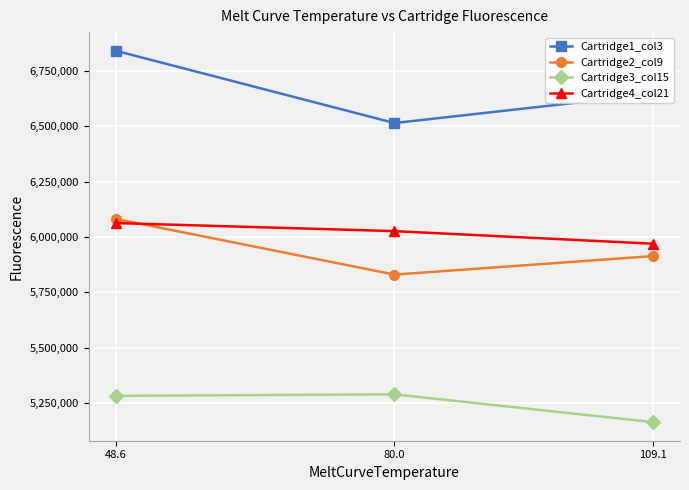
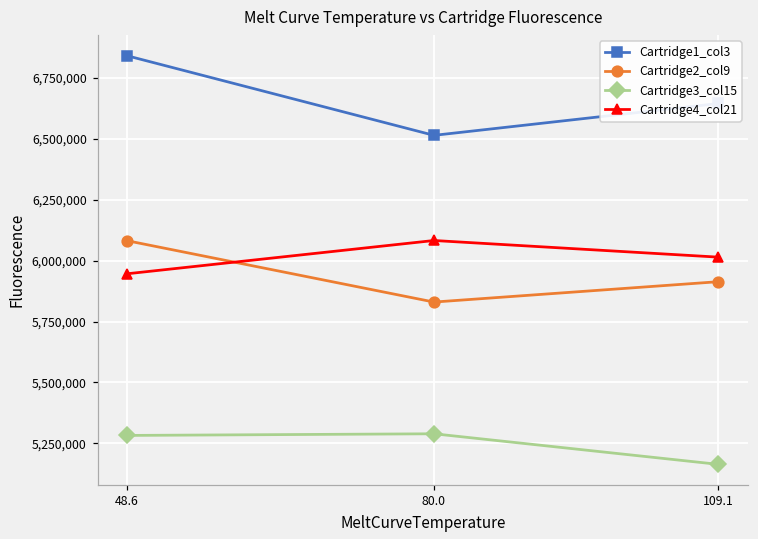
  {
    "Cartridge1_col3": {
      "48.6": "6,840,000",
      "80.0": "6,510,000"
    },
    "Cartridge2_col9": {
      "48.6": "6,080,000",
      "80.0": "5,830,000",
      "109.1": "5,910,000"
    },
    "Cartridge3_col15": {
      "48.6": "5,280,000",
      "80.0": "5,290,000",
      "109.1": "5,160,000"
    },
    "Cartridge4_col21": {
-     "48.6": "6,060,000",
-     "80.0": "6,030,000",
-     "109.1": "5,970,000"
+     "48.6": "5,950,000",
+     "80.0": "6,080,000",
+     "109.1": "6,010,000"
    }
  }
